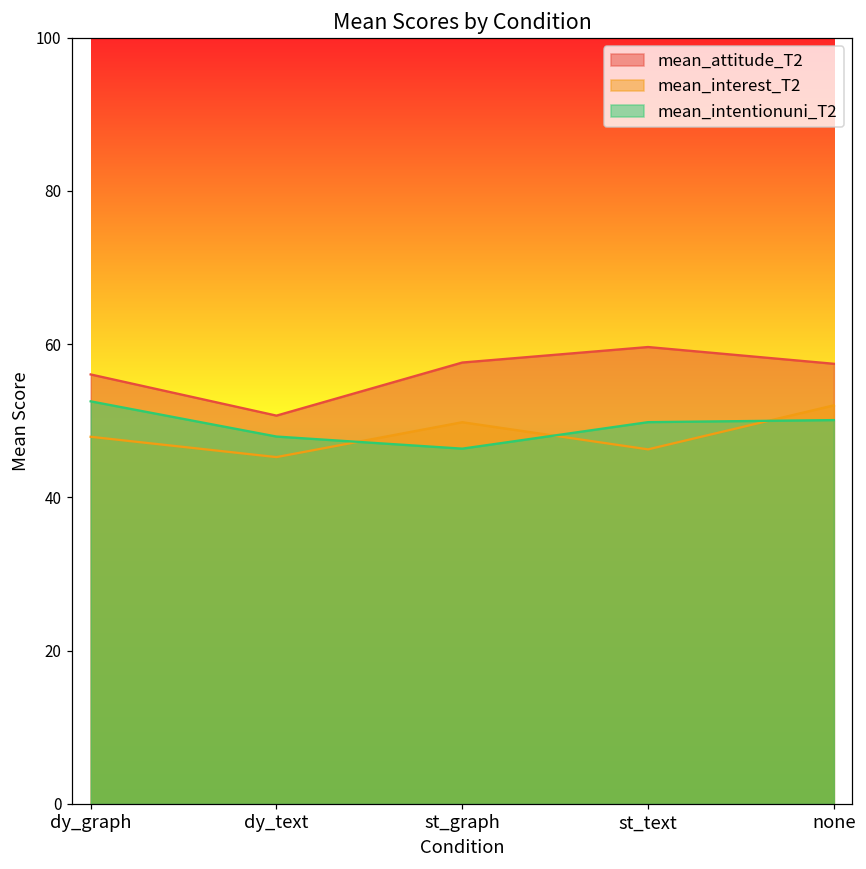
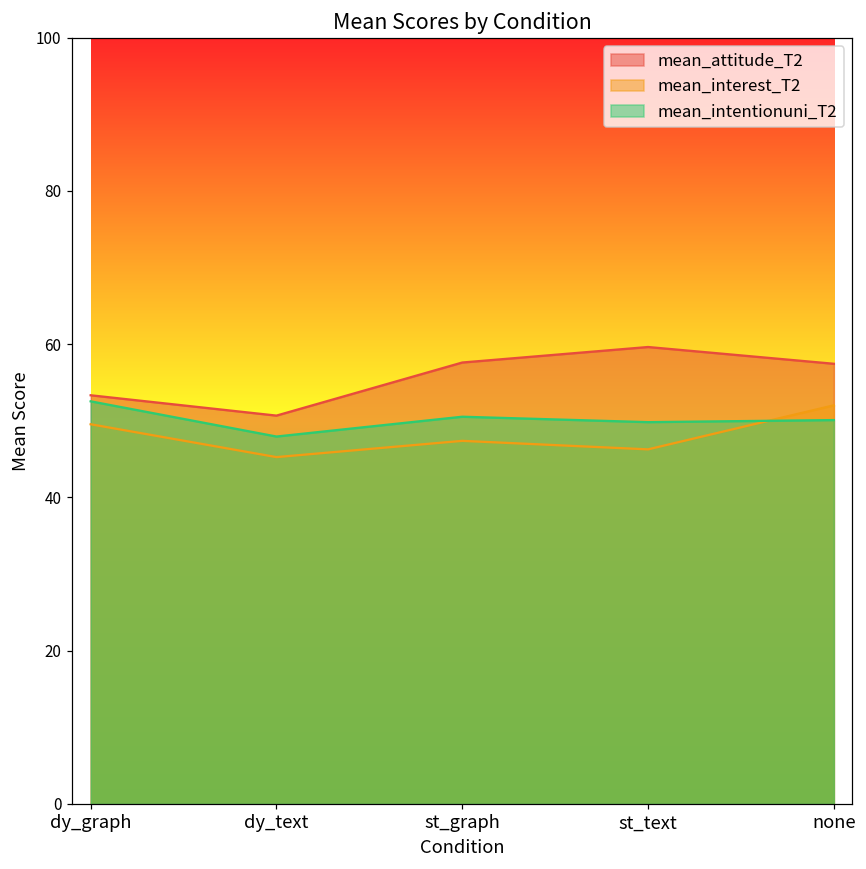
  {
    "mean_attitude_T2": {
-     "dy_graph": 56,
+     "dy_graph": 53,
      "dy_text": 51,
      "st_graph": 58,
      "st_text": 60,
      "none": 57
    },
    "mean_interest_T2": {
-     "dy_graph": 48,
+     "dy_graph": 50,
      "dy_text": 45,
-     "st_graph": 50,
+     "st_graph": 47,
      "st_text": 46,
      "none": 52
    },
    "mean_intentionuni_T2": {
      "dy_graph": 53,
      "dy_text": 48,
-     "st_graph": 46,
+     "st_graph": 51,
      "st_text": 50,
      "none": 50
    }
  }
